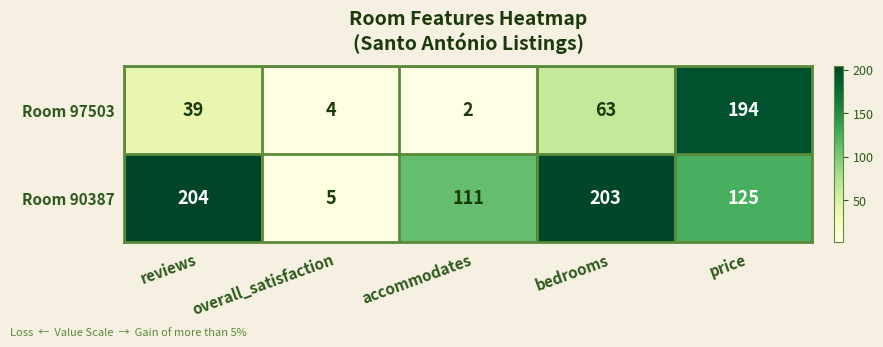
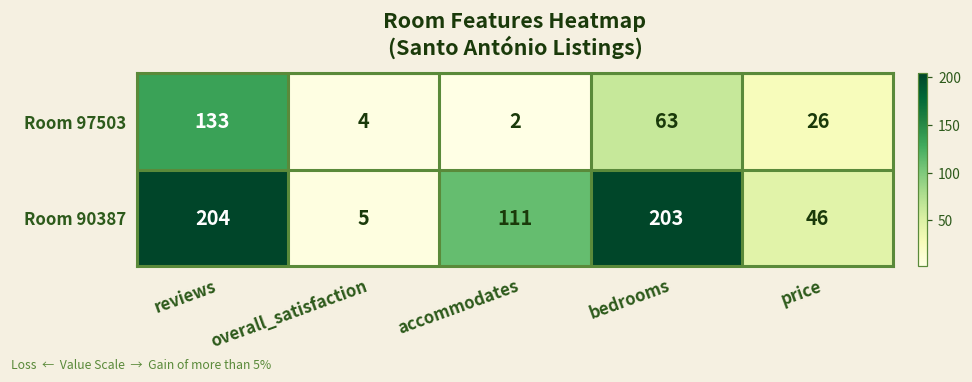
  {
    "Room 97503": {
-     "reviews": 39,
+     "reviews": 133,
      "overall_satisfaction": 4,
      "accommodates": 2,
      "bedrooms": 63,
-     "price": 194
+     "price": 26
    },
    "Room 90387": {
      "reviews": 204,
      "overall_satisfaction": 5,
      "accommodates": 111,
      "bedrooms": 203,
-     "price": 125
+     "price": 46
    }
  }
